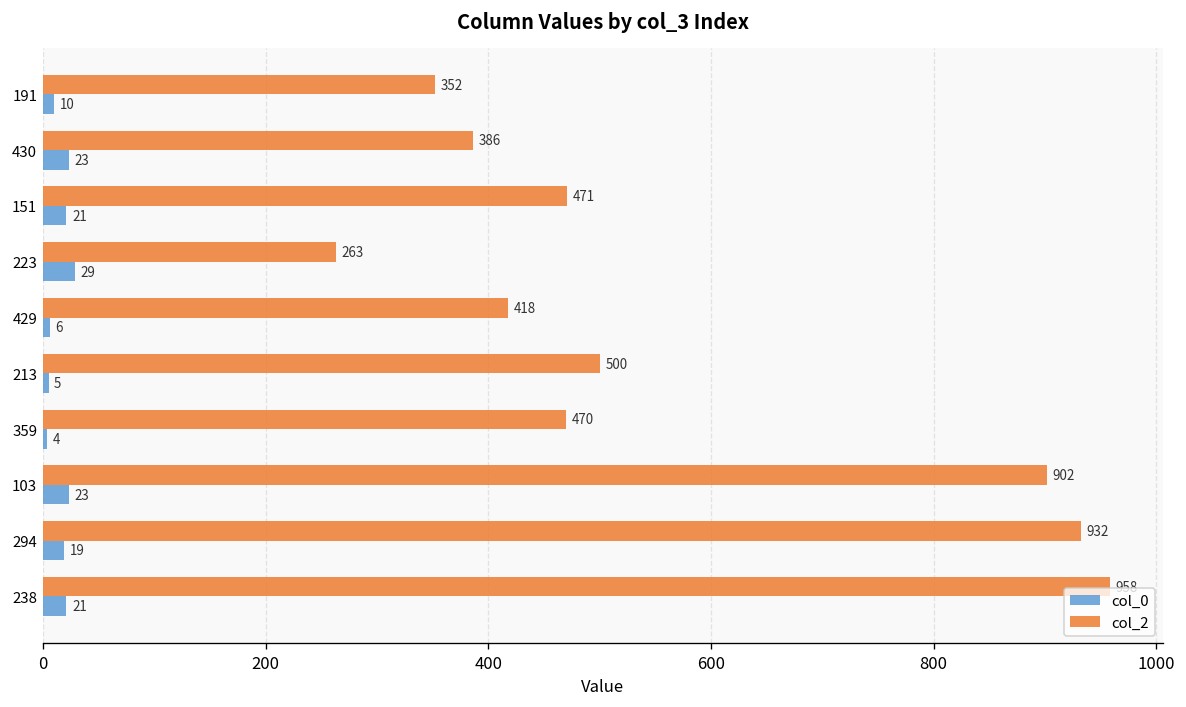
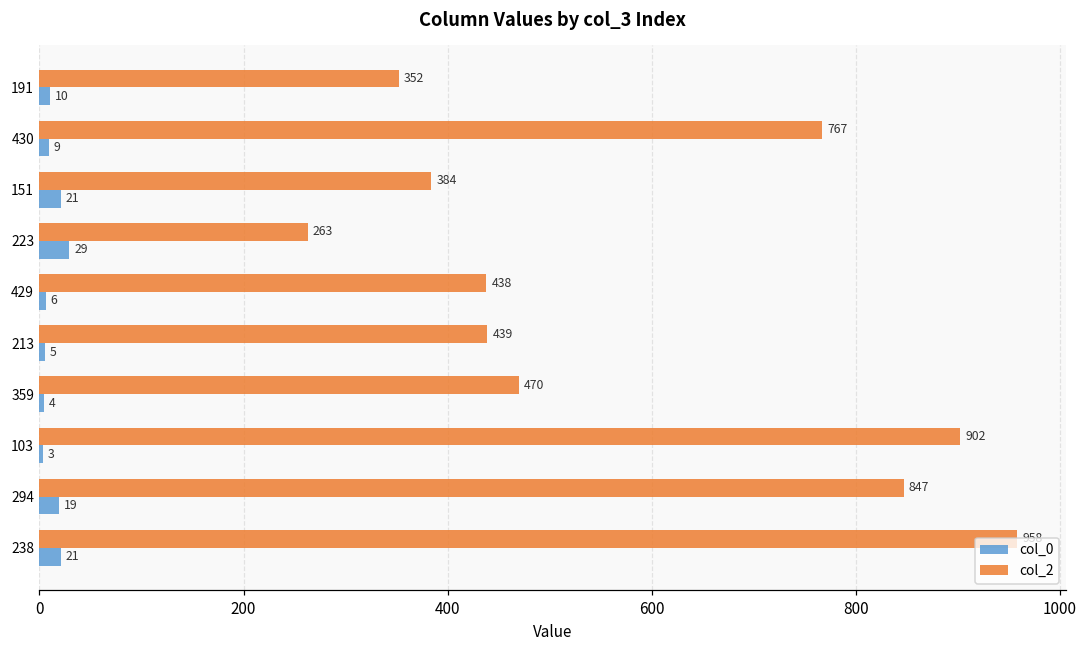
  {
    "col_0": {
      "191": 10,
-     "430": 23,
+     "430": 9,
      "151": 21,
      "223": 29,
      "429": 6,
      "213": 5,
      "359": 4,
-     "103": 23,
+     "103": 3,
      "294": 19,
      "238": 21
    },
    "col_2": {
      "191": 352,
-     "430": 386,
-     "151": 471,
+     "430": 767,
+     "151": 384,
      "223": 263,
-     "429": 418,
-     "213": 500,
+     "429": 438,
+     "213": 439,
      "359": 470,
      "103": 902,
-     "294": 932
+     "294": 847
    }
  }
